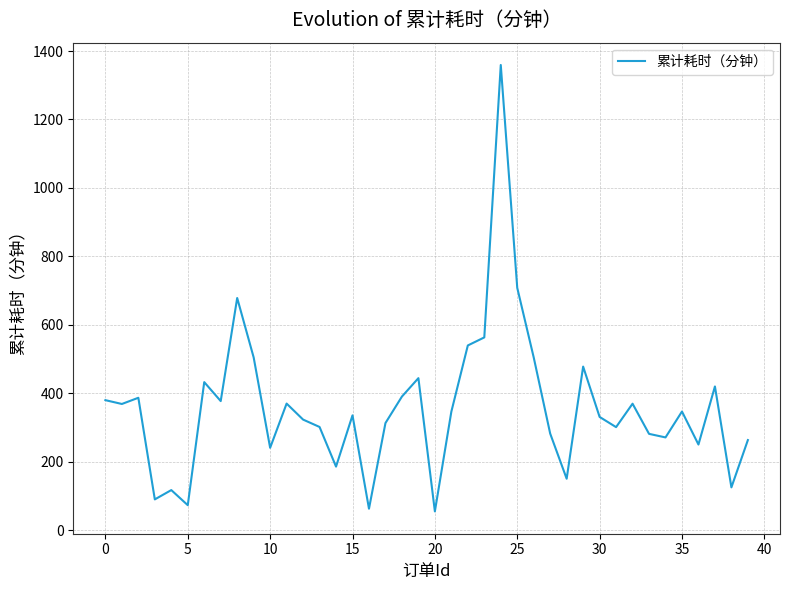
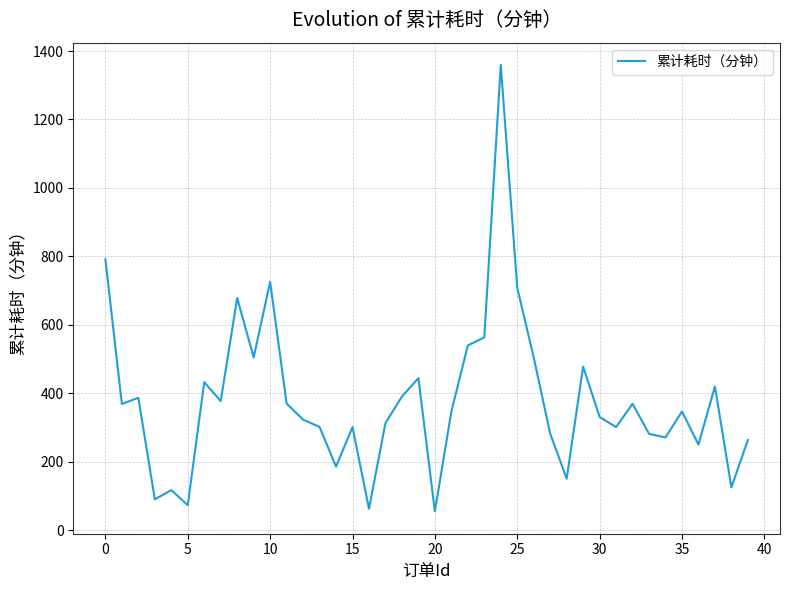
  {
-   "0": 380,
+   "0": 790,
    "5": 70,
-   "10": 240,
-   "15": 340,
+   "10": 730,
+   "15": 300,
    "20": 50,
    "25": 710,
    "30": 330,
    "35": 350
  }
